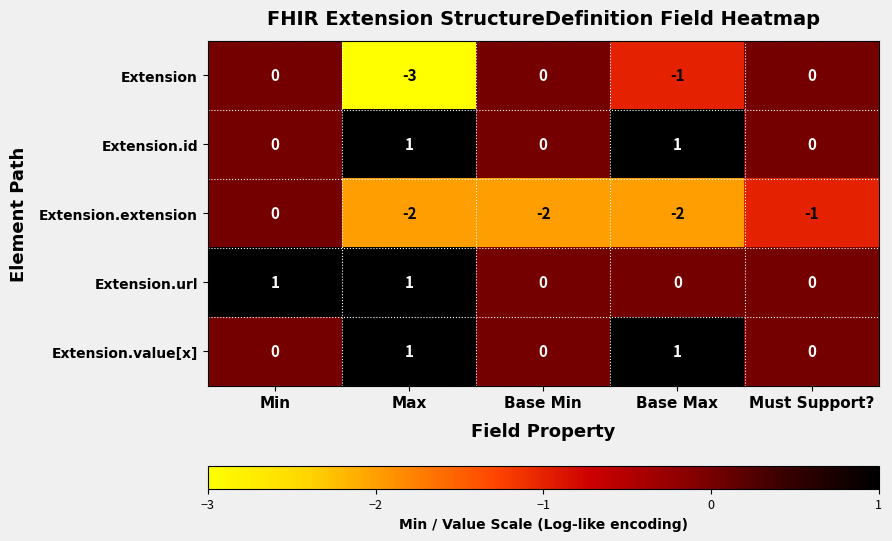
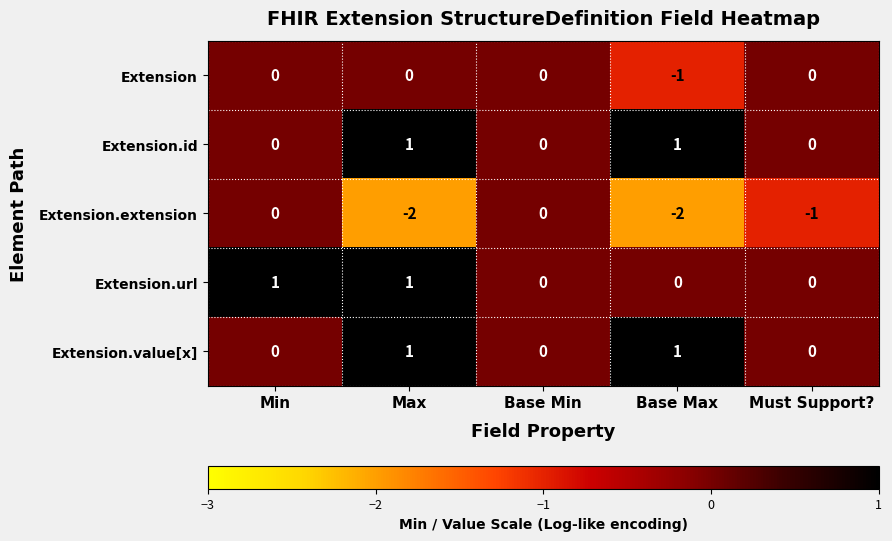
  {
    "Extension": {
      "Min": 0,
-     "Max": -3,
+     "Max": 0,
      "Base Min": 0,
      "Base Max": -1,
      "Must Support?": 0
    },
    "Extension.id": {
      "Min": 0,
      "Max": 1,
      "Base Min": 0,
      "Base Max": 1,
      "Must Support?": 0
    },
    "Extension.extension": {
      "Min": 0,
      "Max": -2,
-     "Base Min": -2,
+     "Base Min": 0,
      "Base Max": -2,
      "Must Support?": -1
    },
    "Extension.url": {
      "Min": 1,
      "Max": 1,
      "Base Min": 0,
      "Base Max": 0,
      "Must Support?": 0
    },
    "Extension.value[x]": {
      "Min": 0,
      "Max": 1,
      "Base Min": 0,
      "Base Max": 1,
      "Must Support?": 0
    }
  }
